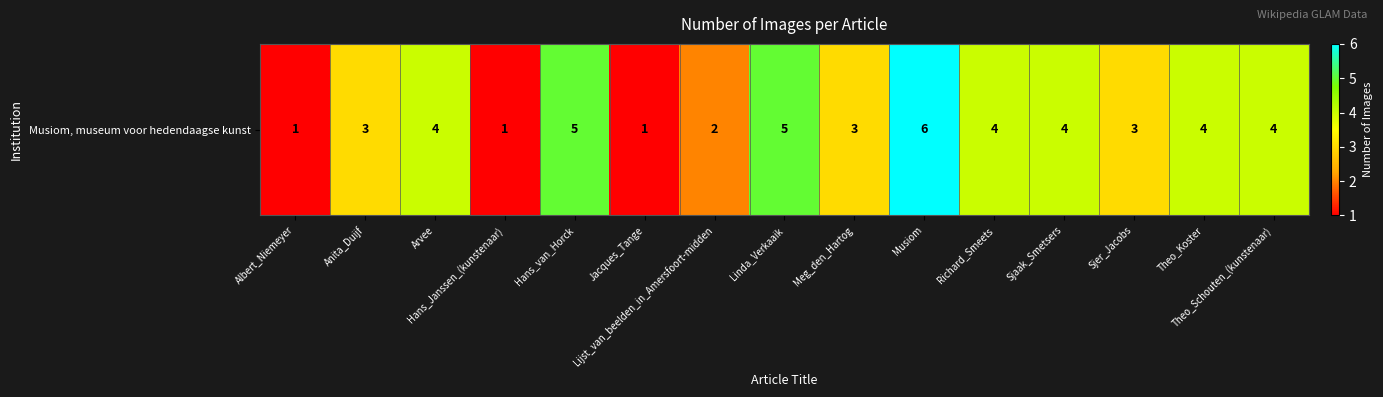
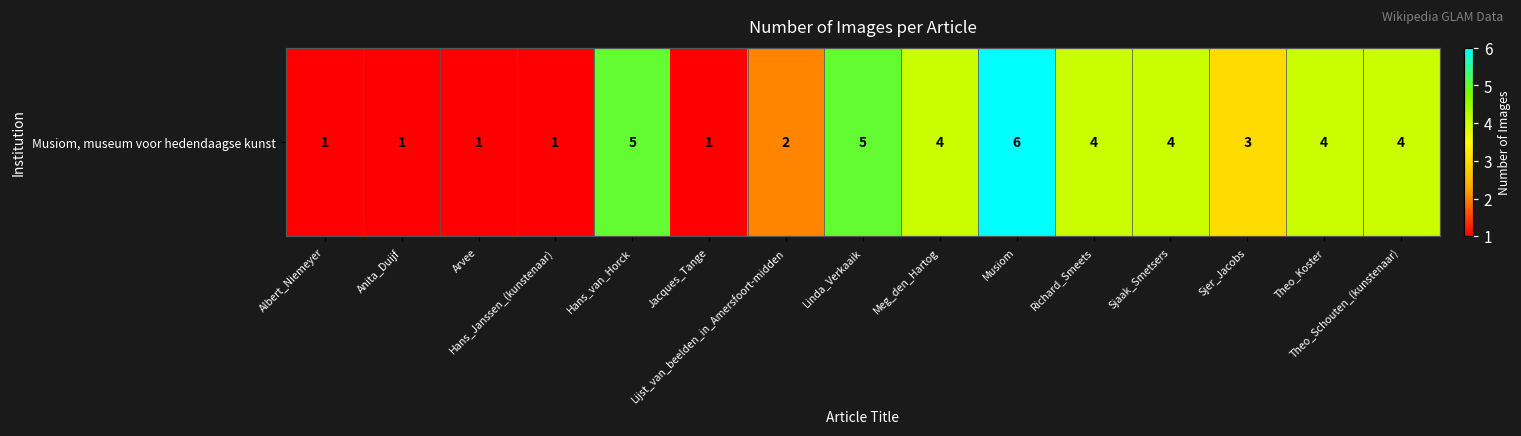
  {
    "Musiom, museum voor hedendaagse kunst": {
      "Albert_Niemeyer": 1,
-     "Anita_Duijf": 3,
-     "Arvee": 4,
+     "Anita_Duijf": 1,
+     "Arvee": 1,
      "Hans_Janssen_(kunstenaar)": 1,
      "Hans_van_Horck": 5,
      "Jacques_Tange": 1,
      "Lijst_van_beelden_in_Amersfoort-midden": 2,
      "Linda_Verkaaik": 5,
-     "Meg_den_Hartog": 3,
+     "Meg_den_Hartog": 4,
      "Musiom": 6,
      "Richard_Smeets": 4,
      "Sjaak_Smetsers": 4,
      "Sjer_Jacobs": 3,
      "Theo_Koster": 4,
      "Theo_Schouten_(kunstenaar)": 4
    }
  }
